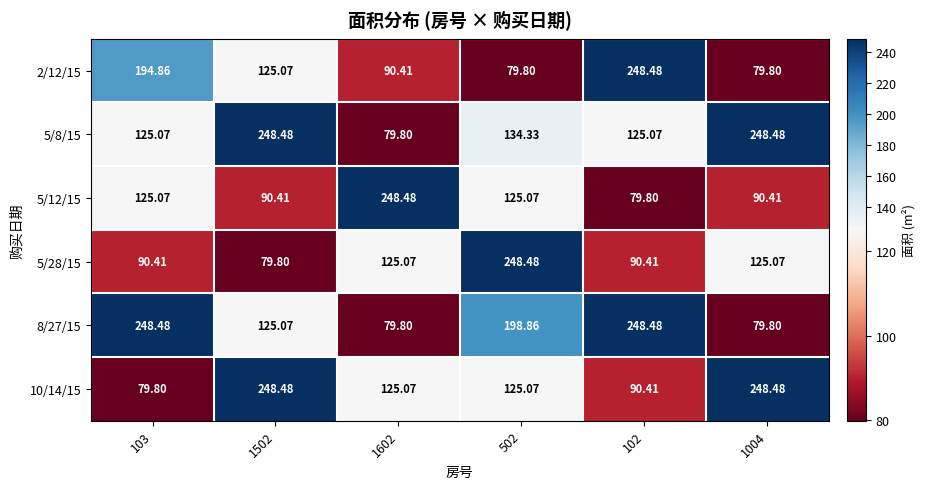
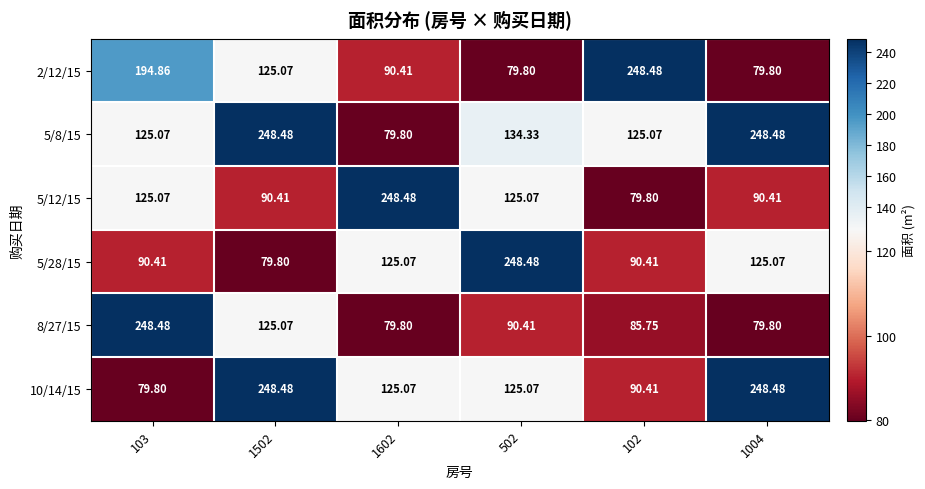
  {
    "2/12/15": {
      "103": 194.86,
      "1502": 125.07,
      "1602": 90.41,
      "502": 79.80,
      "102": 248.48,
      "1004": 79.80
    },
    "5/8/15": {
      "103": 125.07,
      "1502": 248.48,
      "1602": 79.80,
      "502": 134.33,
      "102": 125.07,
      "1004": 248.48
    },
    "5/12/15": {
      "103": 125.07,
      "1502": 90.41,
      "1602": 248.48,
      "502": 125.07,
      "102": 79.80,
      "1004": 90.41
    },
    "5/28/15": {
      "103": 90.41,
      "1502": 79.80,
      "1602": 125.07,
      "502": 248.48,
      "102": 90.41,
      "1004": 125.07
    },
    "8/27/15": {
      "103": 248.48,
      "1502": 125.07,
      "1602": 79.80,
-     "502": 198.86,
-     "102": 248.48,
+     "502": 90.41,
+     "102": 85.75,
      "1004": 79.80
    },
    "10/14/15": {
      "103": 79.80,
      "1502": 248.48,
      "1602": 125.07,
      "502": 125.07,
      "102": 90.41,
      "1004": 248.48
    }
  }
